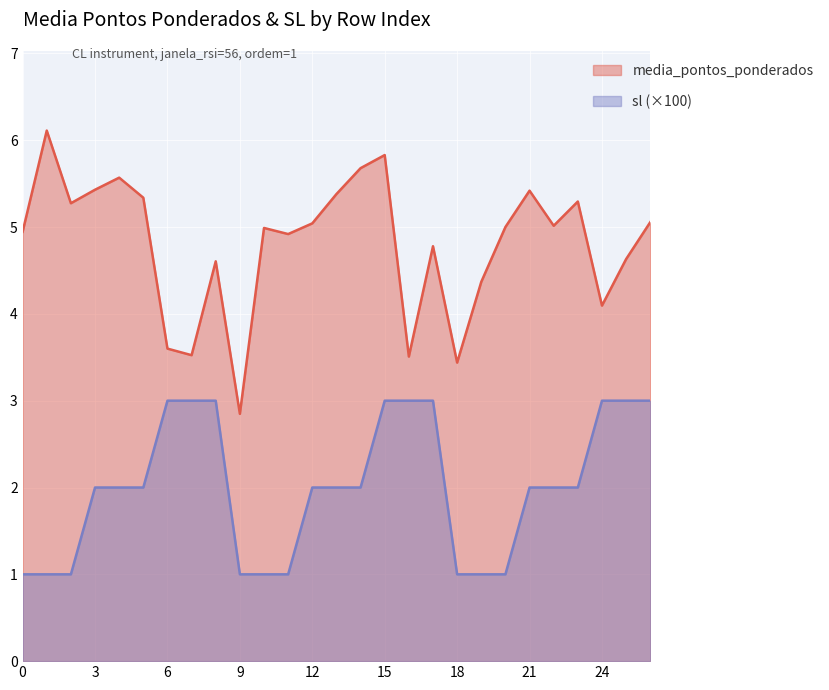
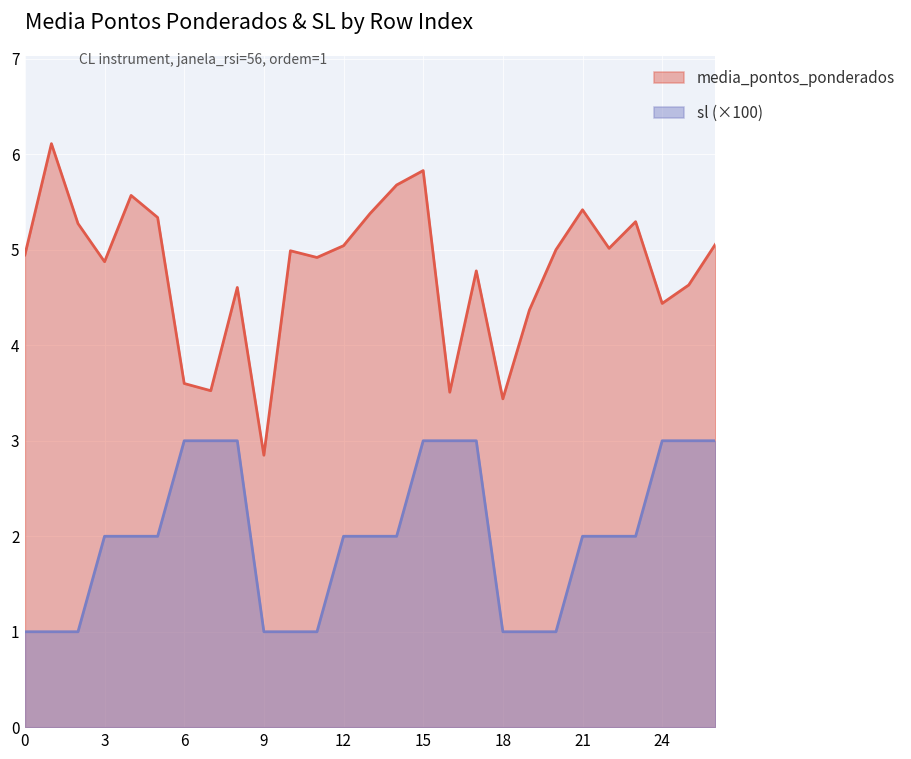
  {
    "media_pontos_ponderados": {
      "0": 4.9,
-     "3": 5.4,
+     "3": 4.9,
      "6": 3.6,
      "9": 2.8,
      "12": 5.0,
      "15": 5.8,
      "18": 3.4,
      "21": 5.4,
-     "24": 4.1
+     "24": 4.4
    },
    "sl (×100)": {
      "0": 1.0,
      "3": 2.0,
      "6": 3.0,
      "9": 1.0,
      "12": 2.0,
      "15": 3.0,
      "18": 1.0,
      "21": 2.0,
      "24": 3.0
    }
  }
